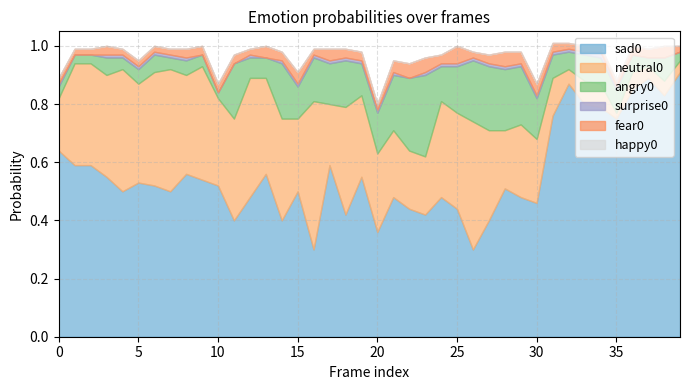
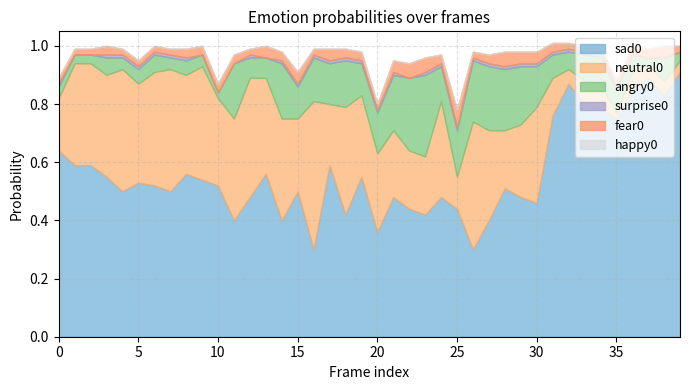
  {
    "neutral0": {
      "0": 0.18,
      "5": 0.34,
      "10": 0.30,
      "15": 0.25,
      "20": 0.27,
-     "25": 0.33,
-     "30": 0.22
+     "25": 0.11,
+     "30": 0.33
    },
    "angry0": {
      "0": 0.04,
      "5": 0.05,
      "15": 0.11,
      "20": 0.14,
      "25": 0.16,
      "30": 0.14
    }
  }
